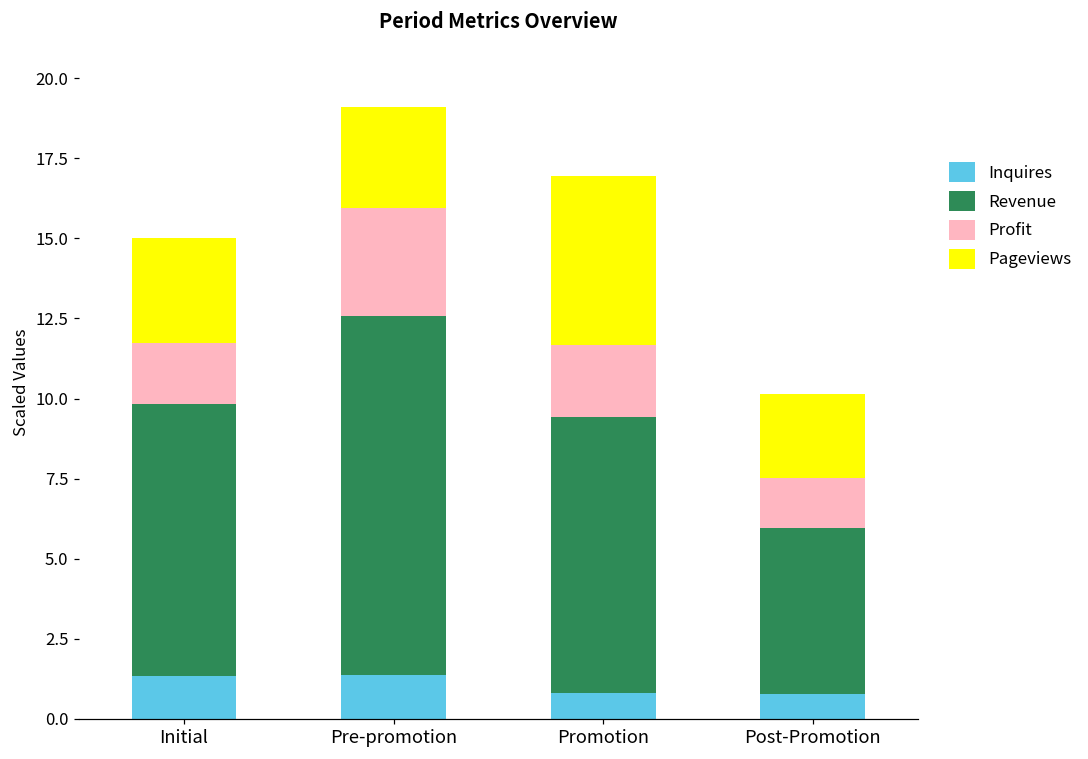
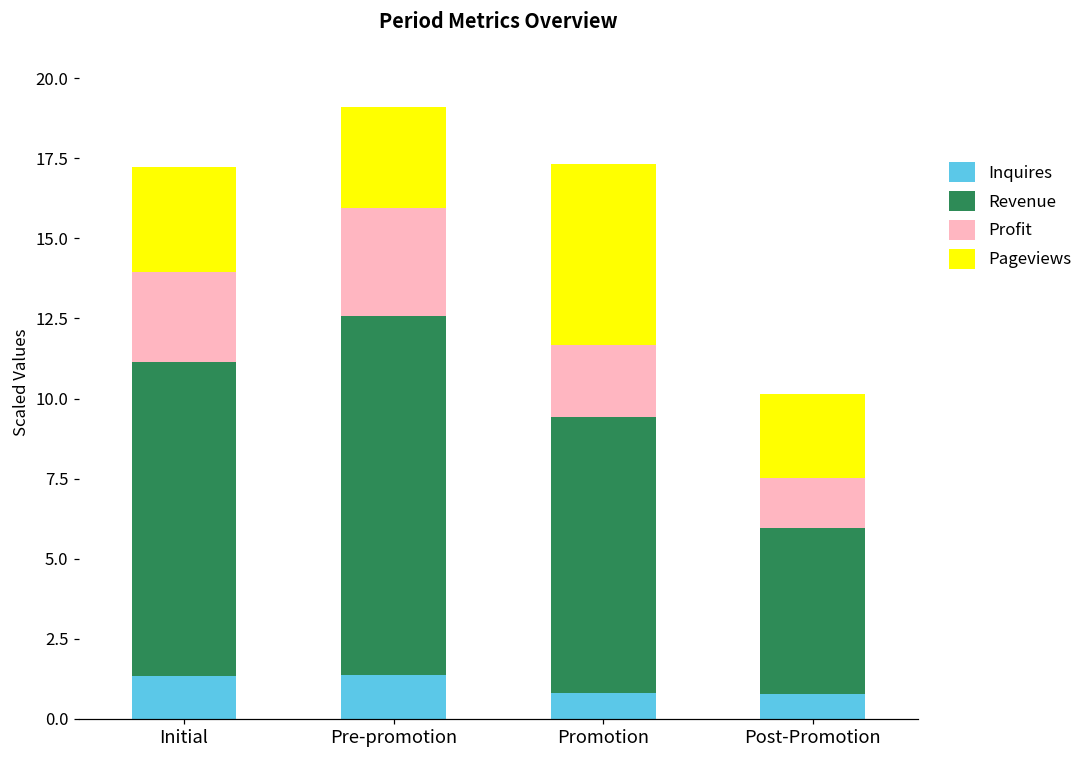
  {
    "Inquires": {
      "Initial": 1.3,
      "Pre-promotion": 1.4,
      "Promotion": 0.8,
      "Post-Promotion": 0.8
    },
    "Revenue": {
-     "Initial": 8.5,
+     "Initial": 9.8,
      "Pre-promotion": 11.2,
      "Promotion": 8.6,
      "Post-Promotion": 5.2
    },
    "Profit": {
-     "Initial": 1.9,
+     "Initial": 2.8,
      "Pre-promotion": 3.4,
      "Promotion": 2.2,
      "Post-Promotion": 1.6
    },
    "Pageviews": {
      "Initial": 3.3,
      "Pre-promotion": 3.2,
-     "Promotion": 5.3,
+     "Promotion": 5.7,
      "Post-Promotion": 2.6
    }
  }
